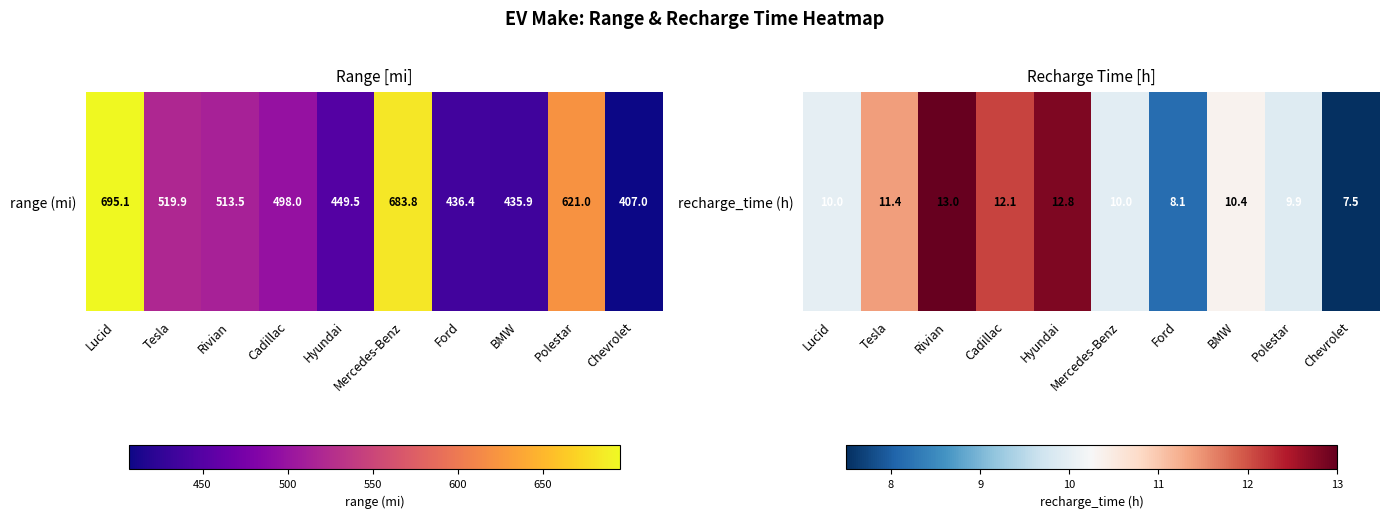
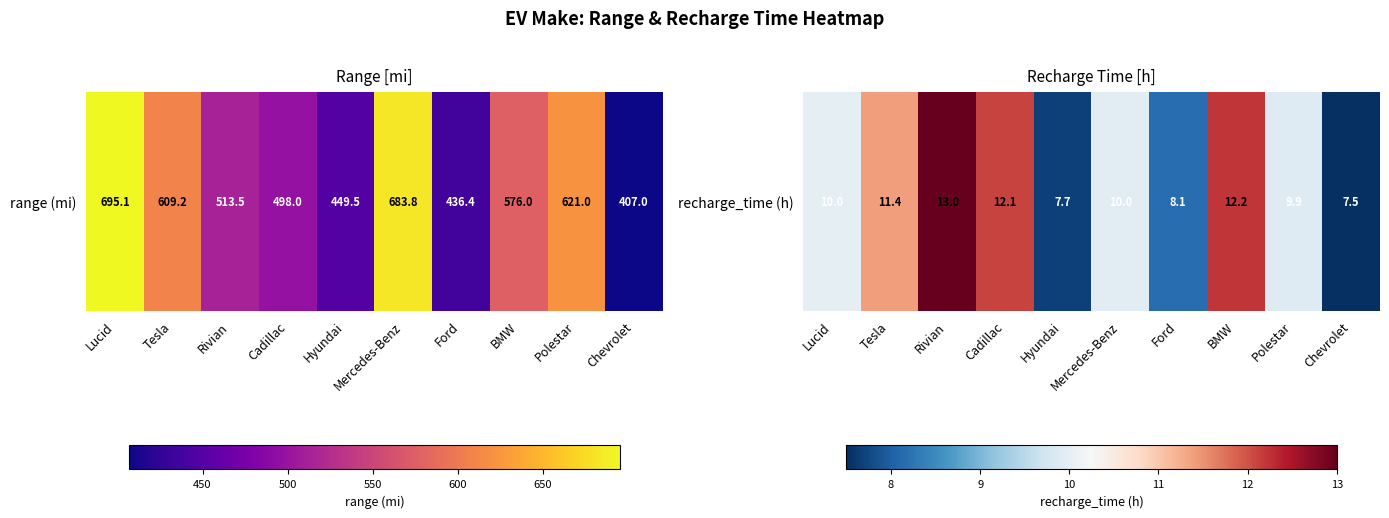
  {
    "Range [mi]": {
      "range (mi)": {
        "Lucid": 695.1,
-       "Tesla": 519.9,
+       "Tesla": 609.2,
        "Rivian": 513.5,
        "Cadillac": 498.0,
        "Hyundai": 449.5,
        "Mercedes-Benz": 683.8,
        "Ford": 436.4,
-       "BMW": 435.9,
+       "BMW": 576.0,
        "Polestar": 621.0,
        "Chevrolet": 407.0
      }
    },
    "Recharge Time [h]": {
      "recharge_time (h)": {
        "Tesla": 11.4,
        "Rivian": 13.0,
        "Cadillac": 12.1,
-       "Hyundai": 12.8,
+       "Hyundai": 7.7,
        "Ford": 8.1,
-       "BMW": 10.4,
+       "BMW": 12.2,
        "Chevrolet": 7.5
      }
    }
  }
